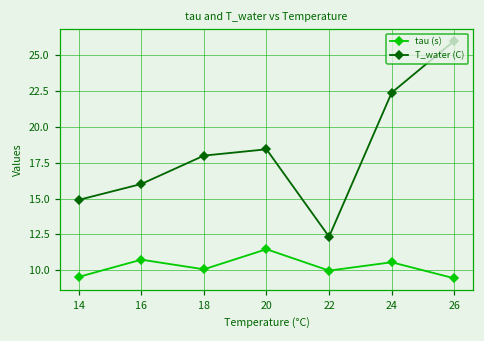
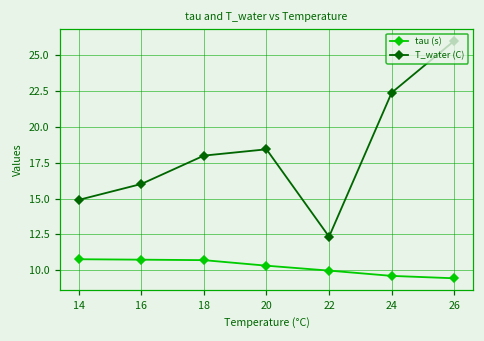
  {
    "tau (s)": {
-     "14": 9.5,
+     "14": 10.8,
      "16": 10.7,
-     "18": 10.1,
-     "20": 11.5,
+     "18": 10.7,
+     "20": 10.3,
      "22": 10.0,
-     "24": 10.6,
+     "24": 9.6,
      "26": 9.4
    },
    "T_water (C)": {
      "14": 14.9,
      "16": 16.0,
      "18": 18.0,
      "20": 18.4,
      "22": 12.3,
      "24": 22.4
    }
  }
